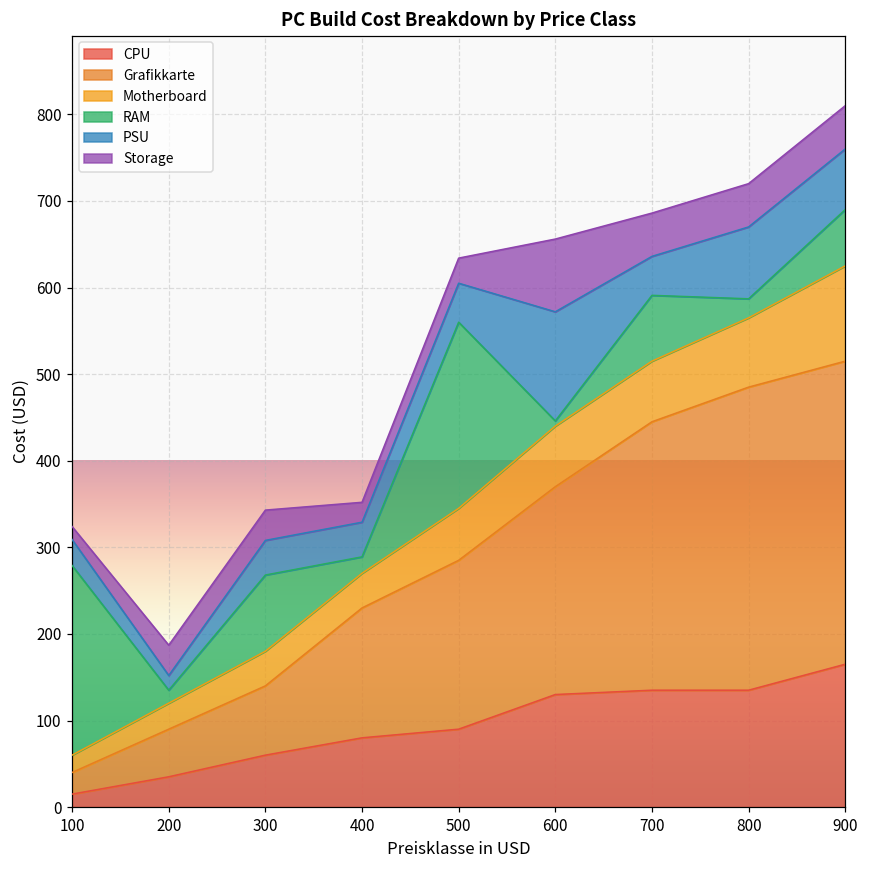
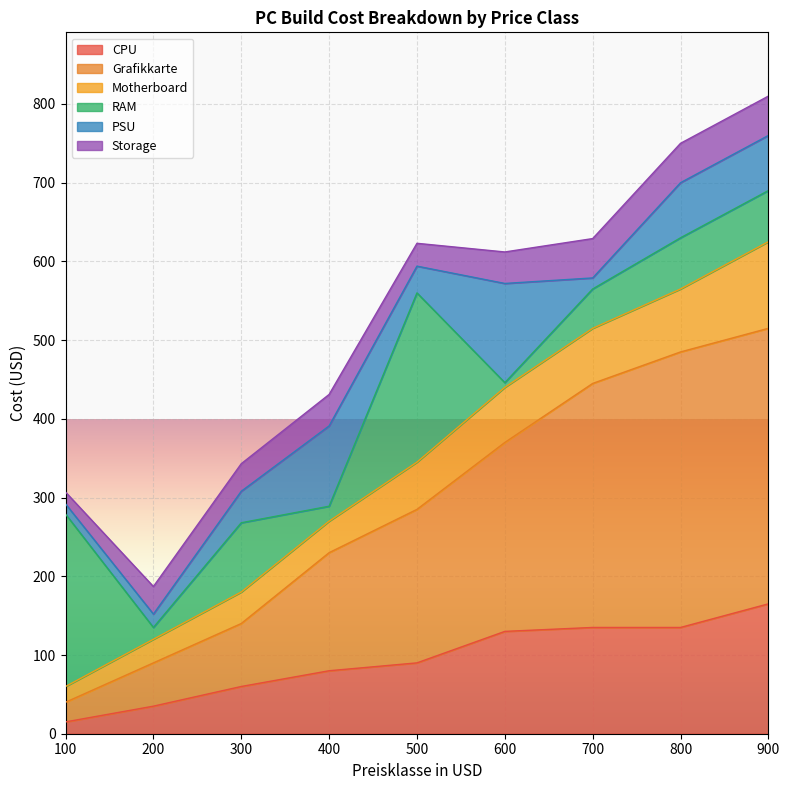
  {
    "RAM": {
      "100": 220,
      "200": 20,
      "300": 90,
      "400": 20,
      "500": 220,
      "600": 10,
-     "700": 80,
-     "800": 20,
+     "700": 50,
+     "800": 70,
      "900": 70
    },
    "PSU": {
-     "100": 30,
+     "100": 10,
      "200": 20,
      "300": 40,
-     "400": 40,
-     "500": 50,
+     "400": 100,
+     "500": 30,
      "600": 130,
-     "700": 50,
-     "800": 80,
+     "700": 10,
+     "800": 70,
      "900": 70
    },
    "Storage": {
      "100": 20,
      "200": 40,
      "300": 40,
-     "400": 20,
+     "400": 40,
      "500": 30,
-     "600": 80,
+     "600": 40,
      "700": 50,
      "800": 50,
      "900": 50
    }
  }
